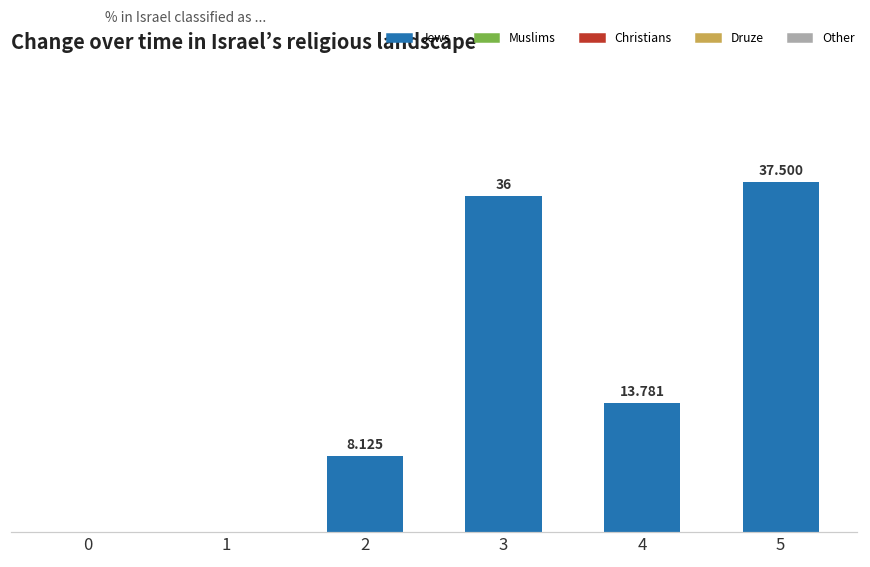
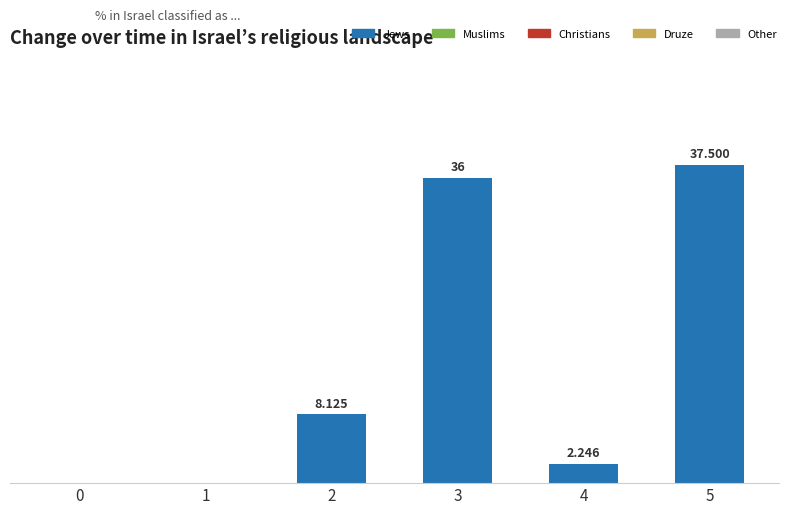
  {
    "2": 8.125,
    "3": 36,
-   "4": 13.781,
+   "4": 2.246,
    "5": 37.500
  }
